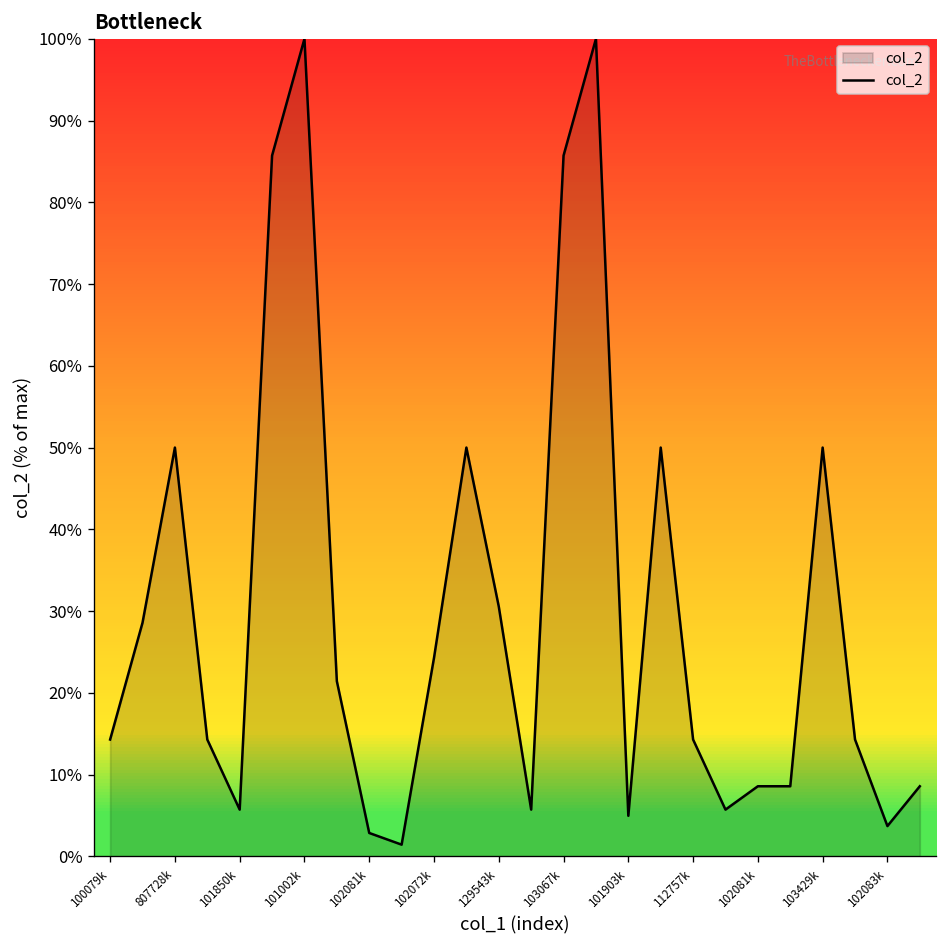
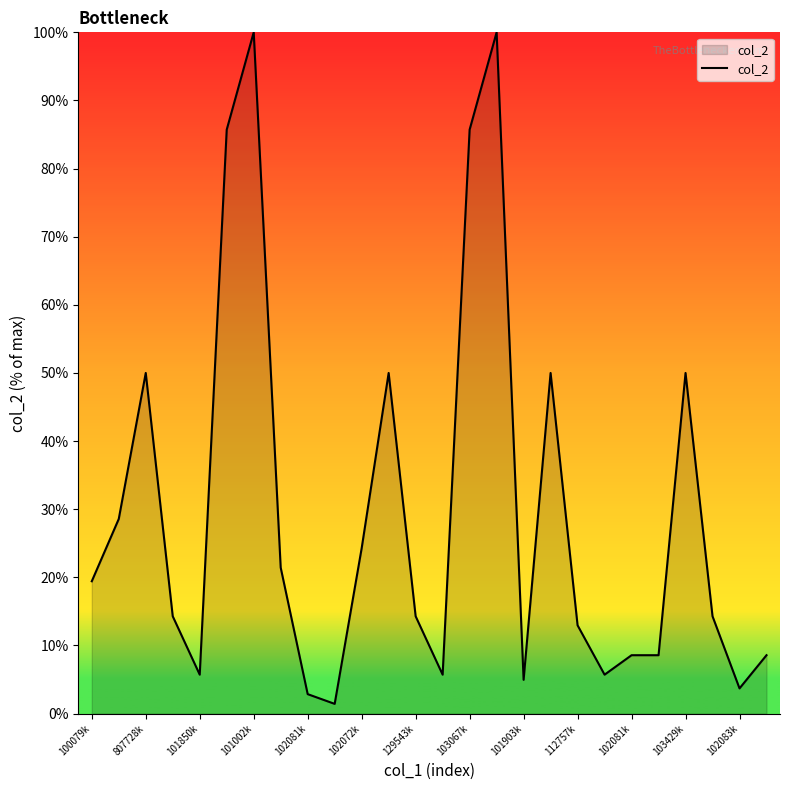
  {
-   "100079k": "14%",
+   "100079k": "19%",
    "807728k": "50%",
    "101850k": "6%",
    "101002k": "100%",
    "102072k": "24%",
-   "129543k": "31%",
+   "129543k": "14%",
    "103067k": "86%",
    "101903k": "5%",
-   "112757k": "14%",
+   "112757k": "13%",
    "103429k": "50%",
    "102083k": "4%"
  }
